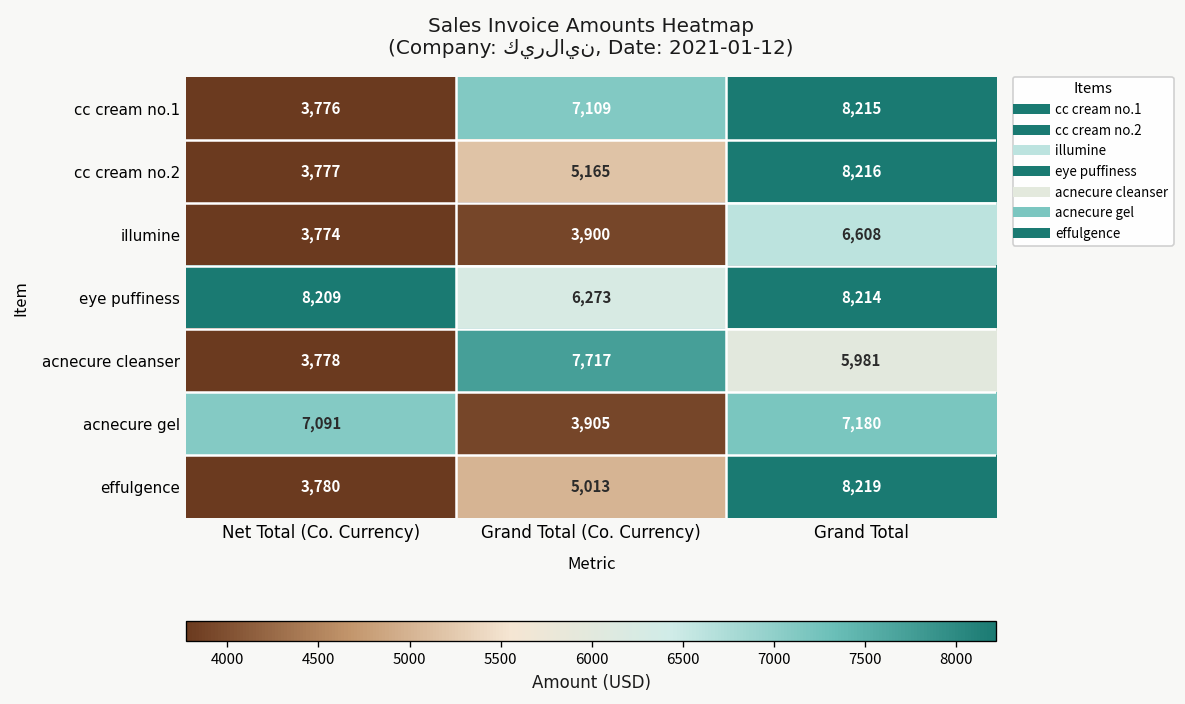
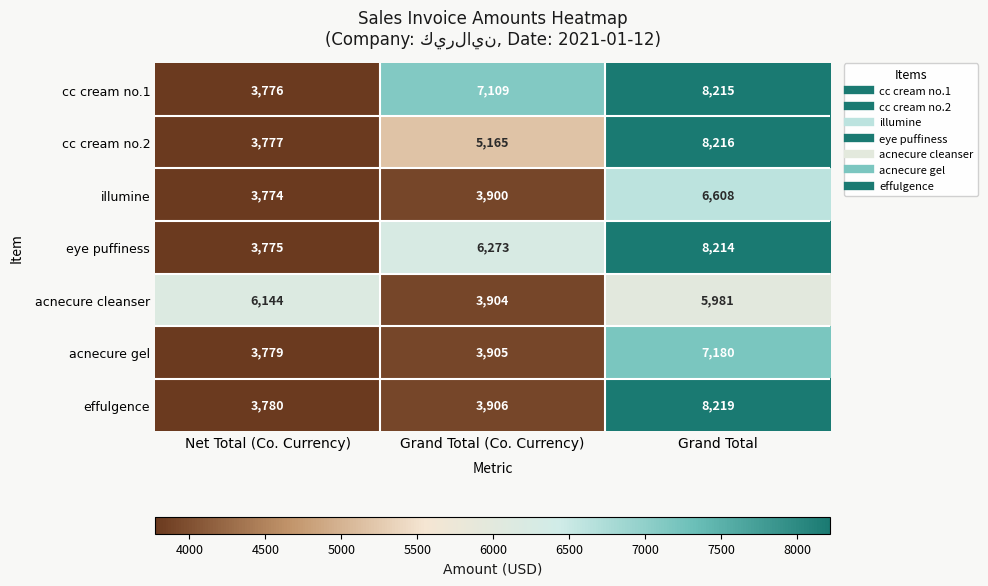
  {
    "cc cream no.1": {
      "Net Total (Co. Currency)": "3,776",
      "Grand Total (Co. Currency)": "7,109",
      "Grand Total": "8,215"
    },
    "cc cream no.2": {
      "Net Total (Co. Currency)": "3,777",
      "Grand Total (Co. Currency)": "5,165",
      "Grand Total": "8,216"
    },
    "illumine": {
      "Net Total (Co. Currency)": "3,774",
      "Grand Total (Co. Currency)": "3,900",
      "Grand Total": "6,608"
    },
    "eye puffiness": {
-     "Net Total (Co. Currency)": "8,209",
+     "Net Total (Co. Currency)": "3,775",
      "Grand Total (Co. Currency)": "6,273",
      "Grand Total": "8,214"
    },
    "acnecure cleanser": {
-     "Net Total (Co. Currency)": "3,778",
-     "Grand Total (Co. Currency)": "7,717",
+     "Net Total (Co. Currency)": "6,144",
+     "Grand Total (Co. Currency)": "3,904",
      "Grand Total": "5,981"
    },
    "acnecure gel": {
-     "Net Total (Co. Currency)": "7,091",
+     "Net Total (Co. Currency)": "3,779",
      "Grand Total (Co. Currency)": "3,905",
      "Grand Total": "7,180"
    },
    "effulgence": {
      "Net Total (Co. Currency)": "3,780",
-     "Grand Total (Co. Currency)": "5,013",
+     "Grand Total (Co. Currency)": "3,906",
      "Grand Total": "8,219"
    }
  }
